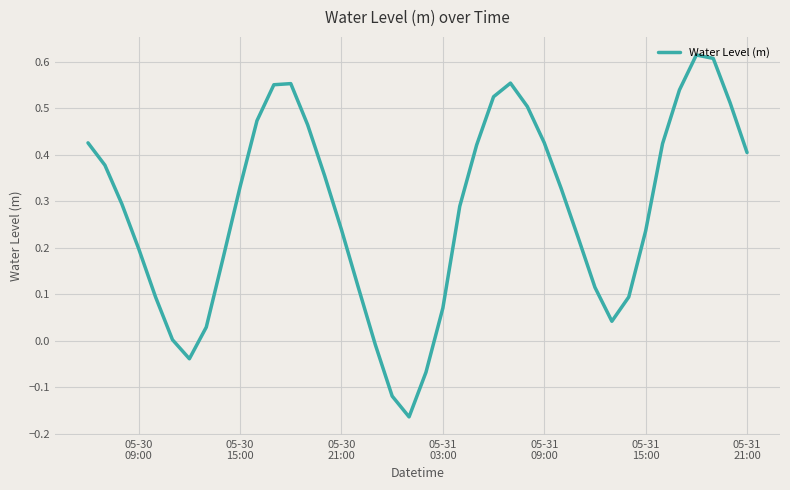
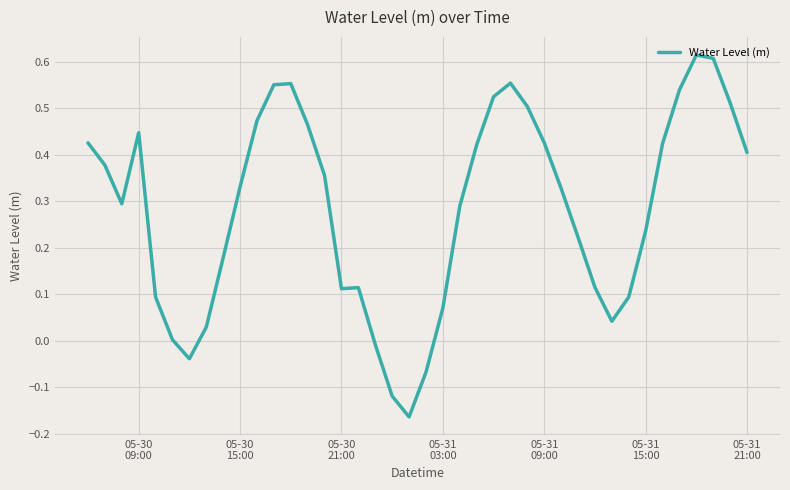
  {
-   "05-30 09:00": 0.20,
+   "05-30 09:00": 0.45,
    "05-30 15:00": 0.33,
-   "05-30 21:00": 0.24,
+   "05-30 21:00": 0.11,
    "05-31 03:00": 0.07,
    "05-31 09:00": 0.43,
    "05-31 15:00": 0.24,
    "05-31 21:00": 0.40
  }
